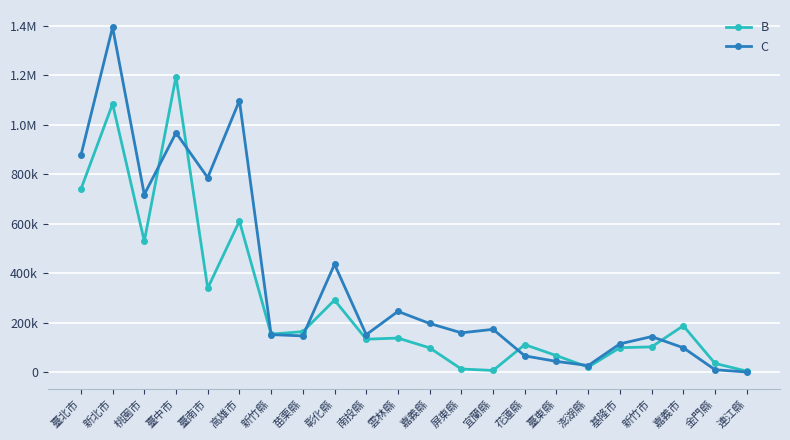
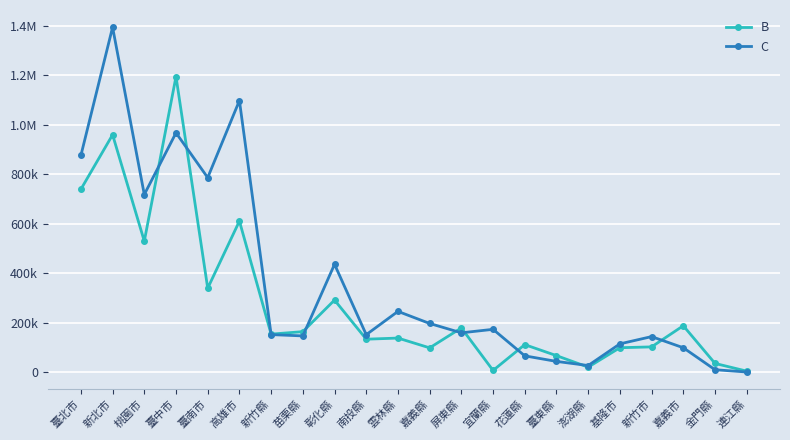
  {
    "B": {
      "臺北市": 740000,
-     "新北市": 1080000,
+     "新北市": 960000,
      "桃園市": 530000,
      "臺中市": 1190000,
      "臺南市": 340000,
      "高雄市": 610000,
      "苗栗縣": 160000,
      "彰化縣": 290000,
      "南投縣": 130000,
      "雲林縣": 140000,
      "嘉義縣": 100000,
-     "屏東縣": 10000,
+     "屏東縣": 180000,
      "宜蘭縣": 10000,
      "花蓮縣": 110000,
      "臺東縣": 70000,
      "基隆市": 100000,
      "新竹市": 100000,
      "嘉義市": 190000,
      "金門縣": 40000
    },
    "C": {
      "臺北市": 880000,
      "新北市": 1390000,
      "桃園市": 720000,
      "臺中市": 970000,
      "臺南市": 790000,
      "高雄市": 1100000,
      "苗栗縣": 150000,
      "彰化縣": 440000,
      "南投縣": 150000,
      "雲林縣": 250000,
      "嘉義縣": 200000,
      "屏東縣": 160000,
      "宜蘭縣": 170000,
      "花蓮縣": 70000,
      "臺東縣": 40000,
      "基隆市": 110000,
      "新竹市": 140000,
      "嘉義市": 100000,
      "金門縣": 10000
    }
  }
